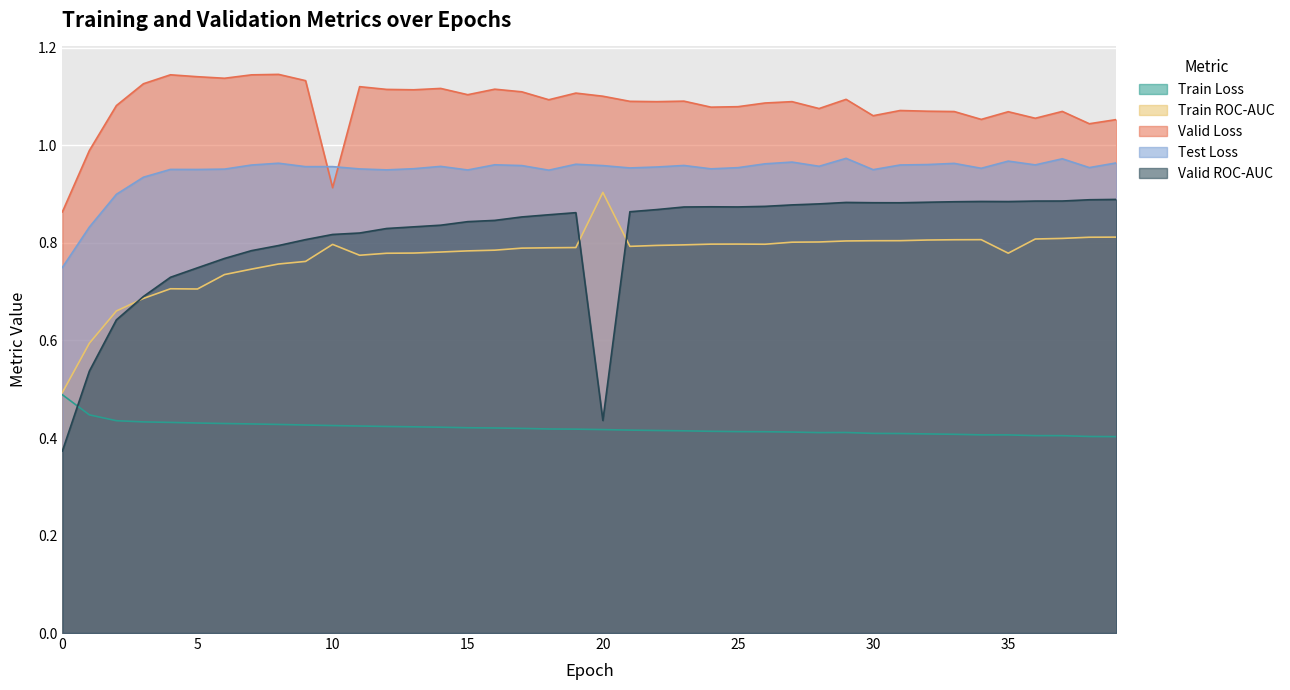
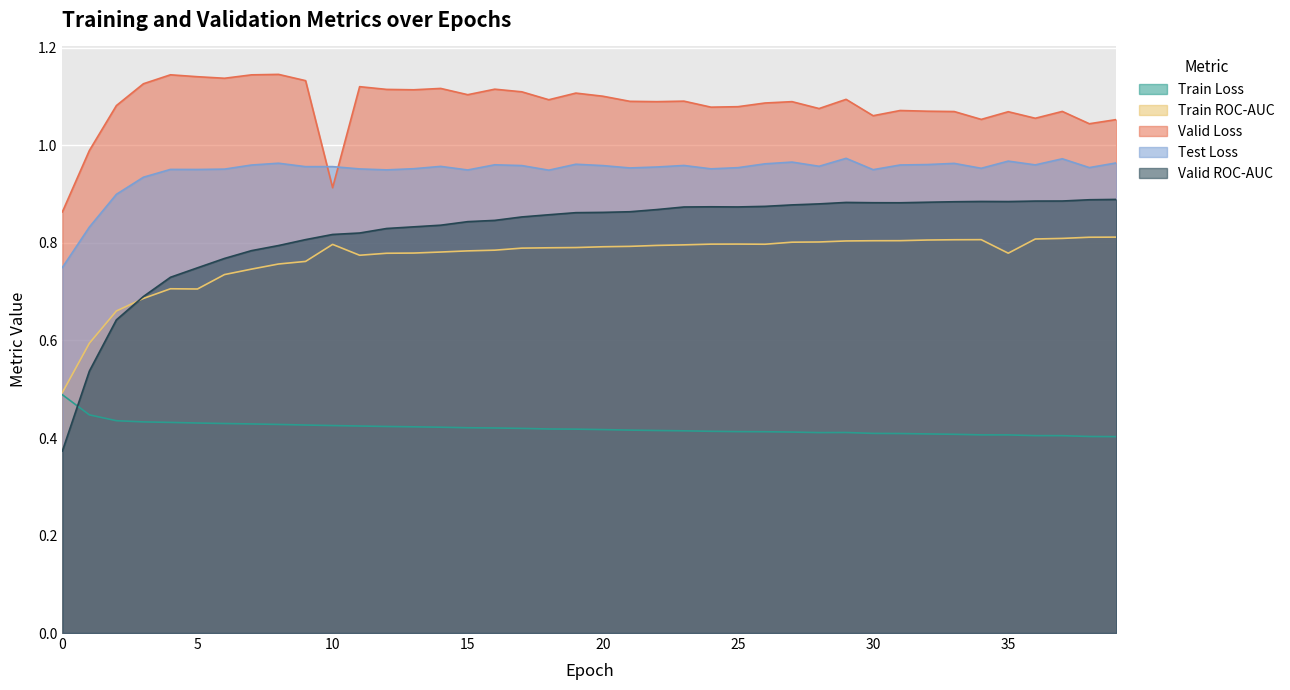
  {
    "Train Loss": {
      "5": 0.43,
      "10": 0.43,
      "15": 0.42,
      "20": 0.42,
      "25": 0.41,
      "30": 0.41,
      "35": 0.41
    },
    "Train ROC-AUC": {
      "5": 0.71,
      "10": 0.80,
      "15": 0.78,
-     "20": 0.90,
+     "20": 0.79,
      "25": 0.80,
      "30": 0.80,
      "35": 0.78
    },
    "Valid Loss": {
      "0": 0.86,
      "5": 1.14,
      "10": 0.91,
      "15": 1.10,
      "20": 1.10,
      "25": 1.08,
      "30": 1.06,
      "35": 1.07
    },
    "Test Loss": {
      "0": 0.75,
      "5": 0.95,
      "10": 0.96,
      "15": 0.95,
      "20": 0.96,
      "25": 0.95,
      "30": 0.95,
      "35": 0.97
    },
    "Valid ROC-AUC": {
      "0": 0.37,
      "5": 0.75,
      "10": 0.82,
      "15": 0.84,
-     "20": 0.44,
+     "20": 0.86,
      "25": 0.87,
      "30": 0.88,
      "35": 0.88
    }
  }
